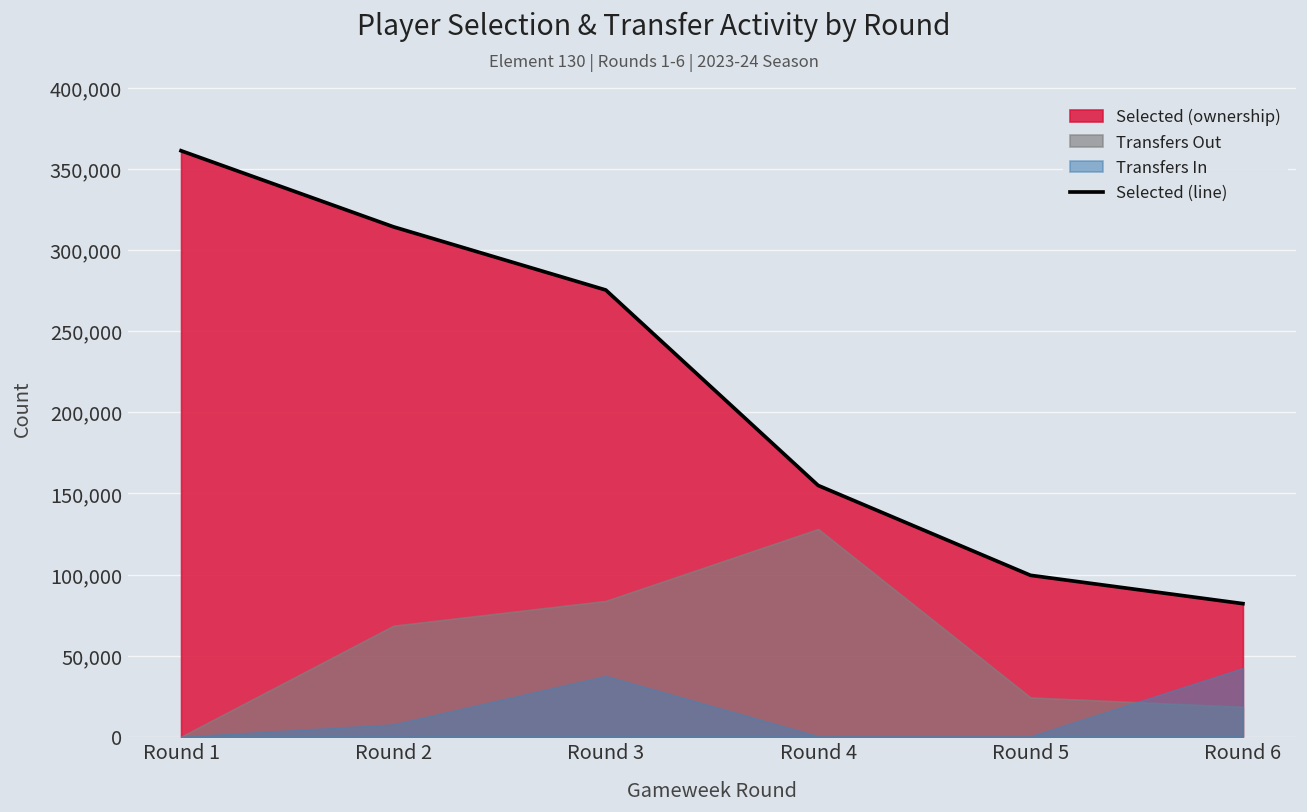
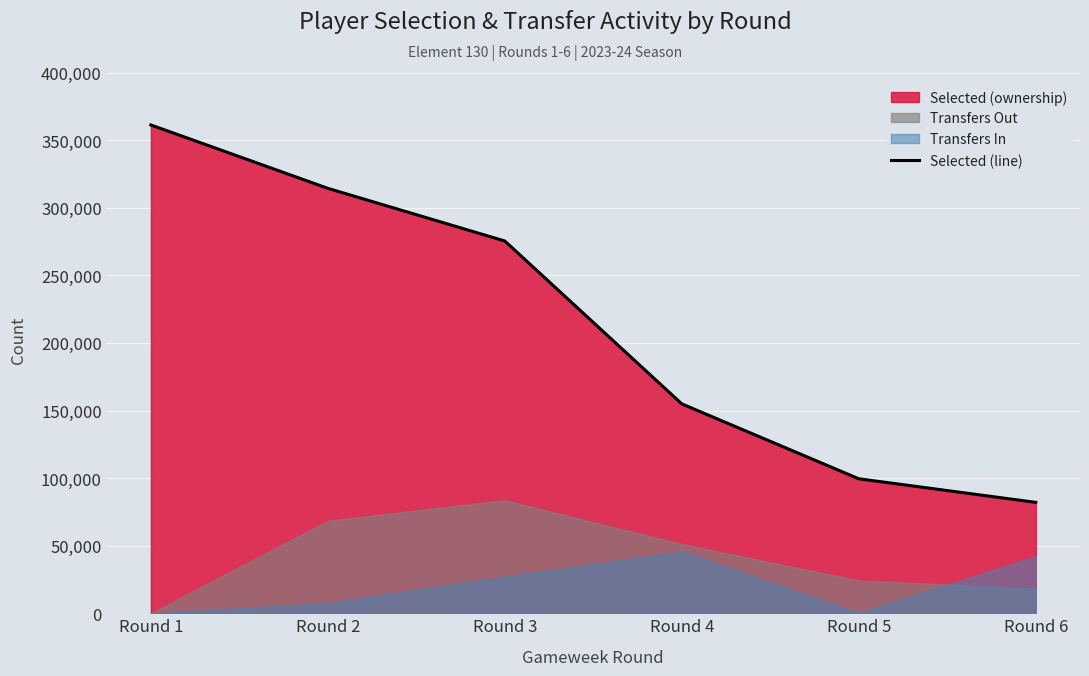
  {
    "Selected (ownership)": {
      "Round 1": "361,000",
      "Round 2": "314,000",
      "Round 3": "275,000",
      "Round 4": "155,000",
      "Round 5": "99,000",
      "Round 6": "82,000"
    },
    "Transfers Out": {
      "Round 2": "68,000",
      "Round 3": "84,000",
-     "Round 4": "128,000",
+     "Round 4": "51,000",
      "Round 5": "24,000",
      "Round 6": "18,000"
    },
    "Transfers In": {
      "Round 2": "8,000",
-     "Round 3": "37,000",
-     "Round 4": "0",
+     "Round 3": "27,000",
+     "Round 4": "46,000",
      "Round 6": "42,000"
    }
  }
